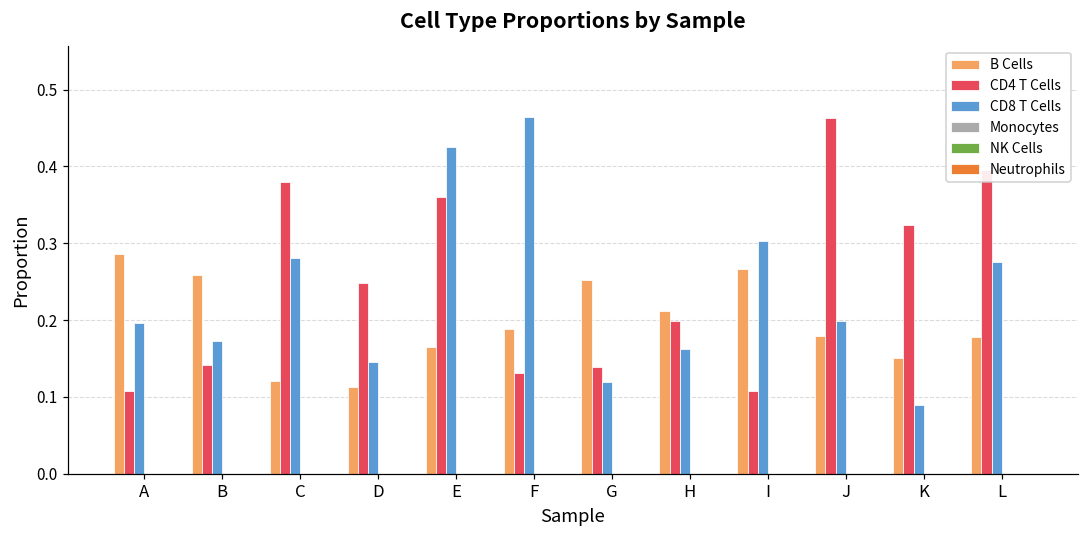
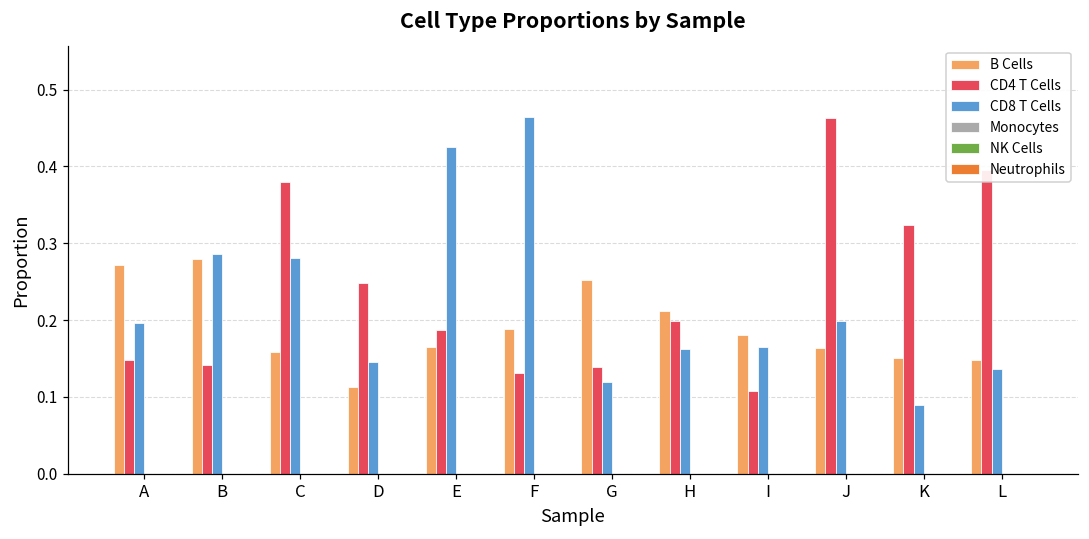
  {
    "B Cells": {
-     "A": 0.29,
-     "B": 0.26,
-     "C": 0.12,
+     "A": 0.27,
+     "B": 0.28,
+     "C": 0.16,
      "D": 0.11,
      "E": 0.16,
      "F": 0.19,
      "G": 0.25,
      "H": 0.21,
-     "I": 0.27,
-     "J": 0.18,
+     "I": 0.18,
+     "J": 0.16,
      "K": 0.15,
-     "L": 0.18
+     "L": 0.15
    },
    "CD4 T Cells": {
-     "A": 0.11,
+     "A": 0.15,
      "B": 0.14,
      "C": 0.38,
      "D": 0.25,
-     "E": 0.36,
+     "E": 0.19,
      "F": 0.13,
      "G": 0.14,
      "H": 0.20,
      "I": 0.11,
      "J": 0.46,
      "K": 0.32
    },
    "CD8 T Cells": {
      "A": 0.20,
-     "B": 0.17,
+     "B": 0.29,
      "C": 0.28,
      "D": 0.15,
      "E": 0.42,
      "F": 0.46,
      "G": 0.12,
      "H": 0.16,
-     "I": 0.30,
+     "I": 0.16,
      "J": 0.20,
      "K": 0.09,
-     "L": 0.28
+     "L": 0.14
    },
    "Monocytes": {
      "A": 0.00,
      "B": 0.00,
      "C": 0.00,
      "D": 0.00,
      "E": 0.00,
      "F": 0.00,
      "G": 0.00,
      "H": 0.00,
      "I": 0.00,
      "J": 0.00,
      "K": 0.00,
      "L": 0.00
    },
    "NK Cells": {
      "A": 0.00,
      "B": 0.00,
      "C": 0.00,
      "D": 0.00,
      "E": 0.00,
      "F": 0.00,
      "G": 0.00,
      "H": 0.00,
      "I": 0.00,
      "J": 0.00,
      "K": 0.00,
      "L": 0.00
    },
    "Neutrophils": {
      "A": 0.00,
      "B": 0.00,
      "C": 0.00,
      "D": 0.00,
      "E": 0.00,
      "F": 0.00,
      "G": 0.00,
      "H": 0.00,
      "I": 0.00,
      "J": 0.00,
      "K": 0.00,
      "L": 0.00
    }
  }
